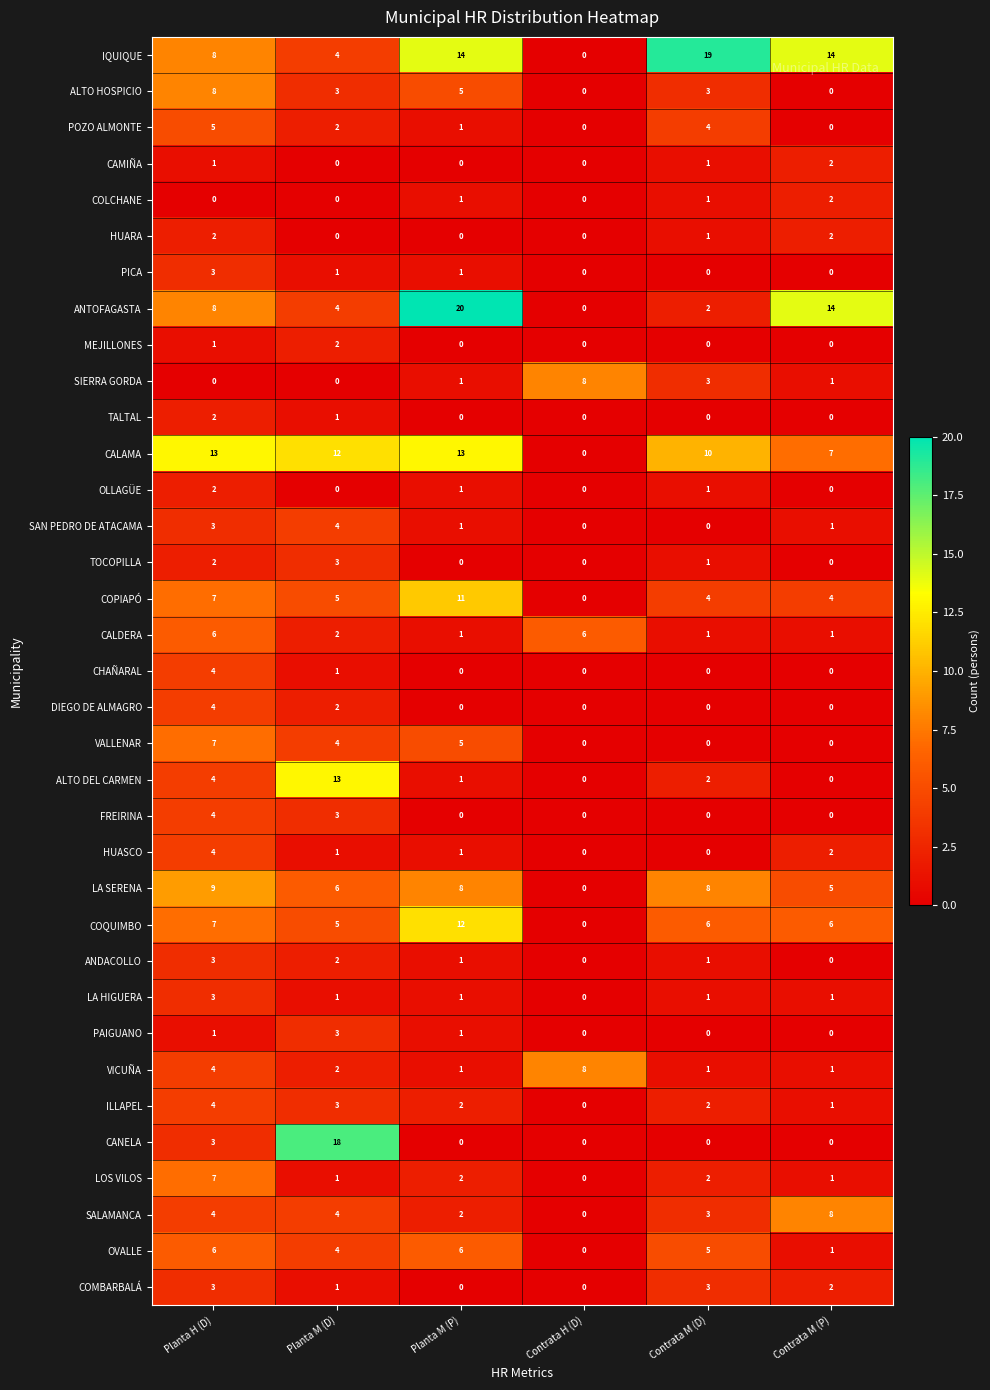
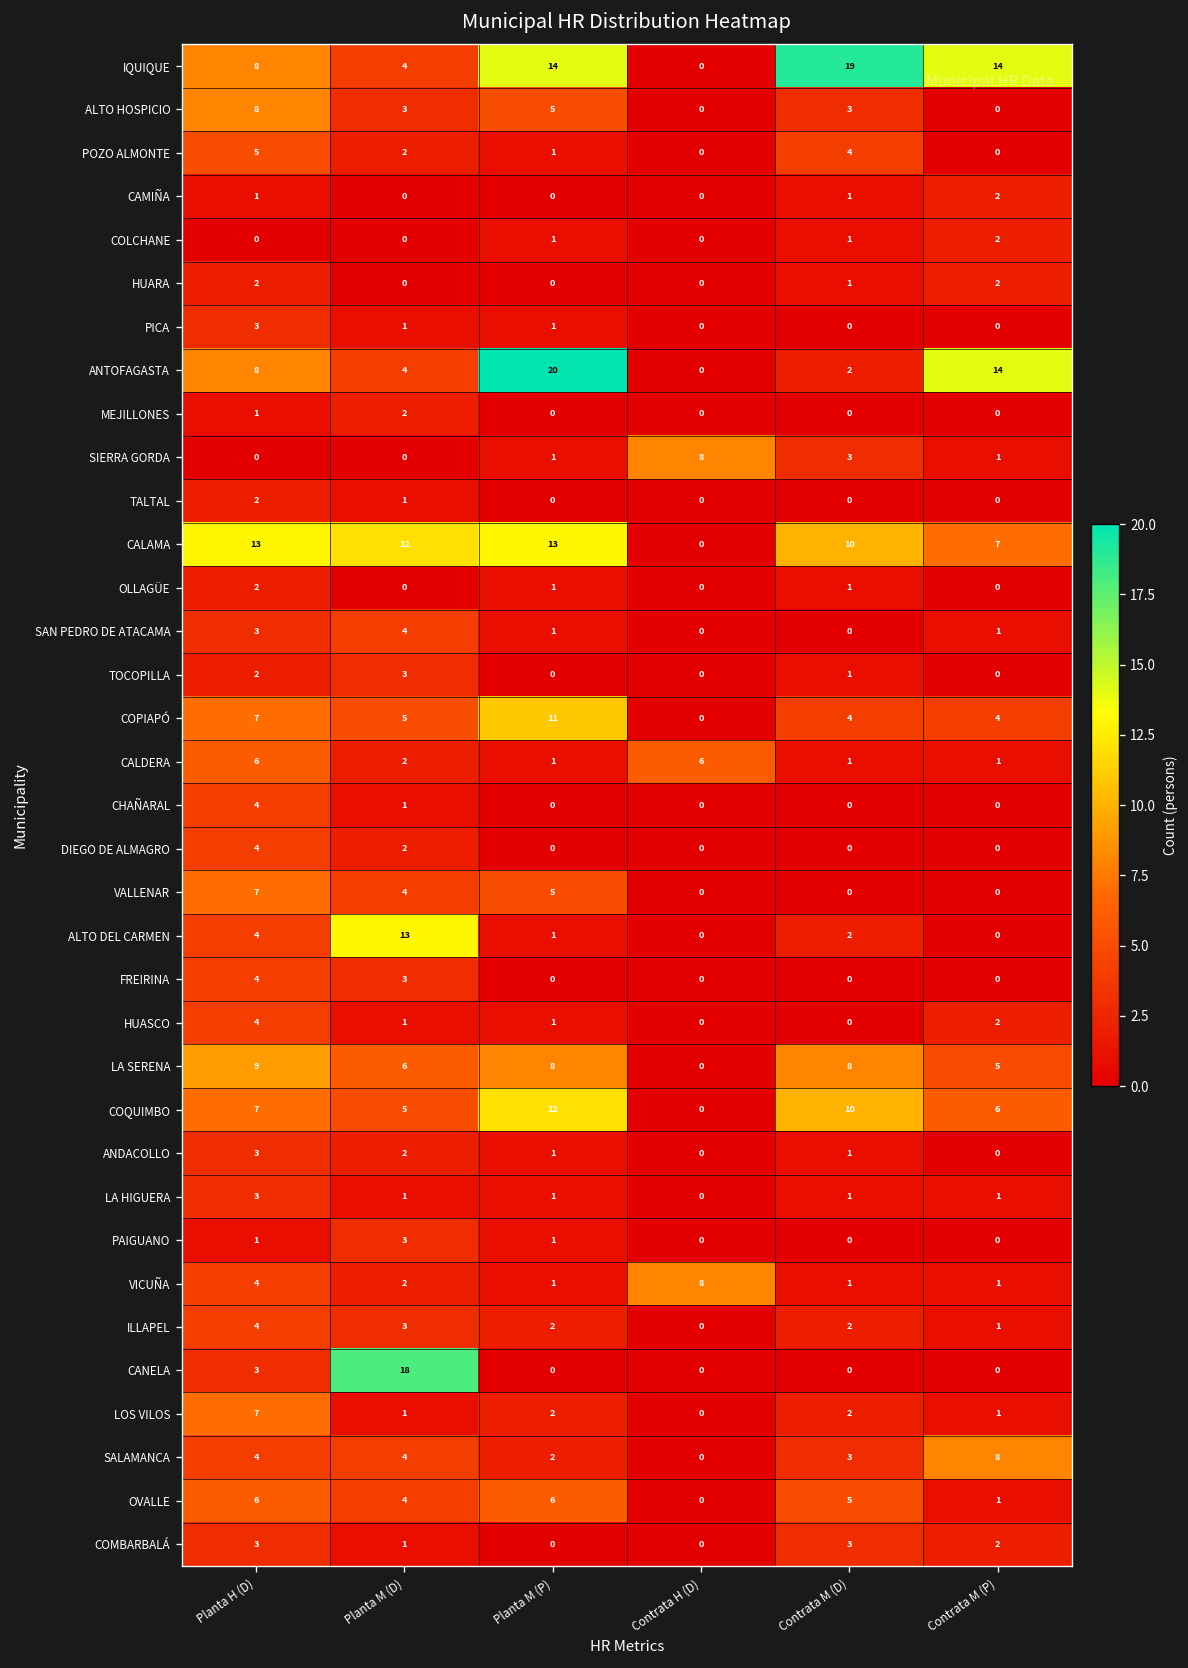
  {
    "COQUIMBO": {
      "Planta H (D)": 7,
      "Planta M (D)": 5,
      "Planta M (P)": 12,
      "Contrata H (D)": 0,
-     "Contrata M (D)": 6,
+     "Contrata M (D)": 10,
      "Contrata M (P)": 6
    }
  }
